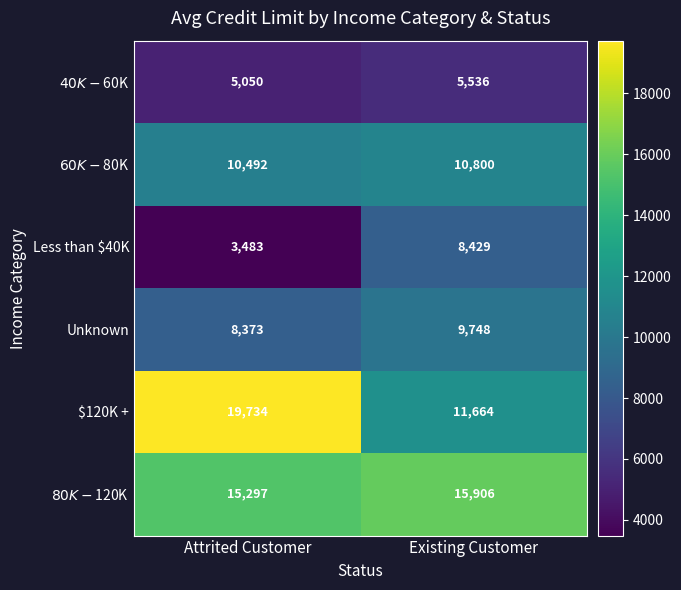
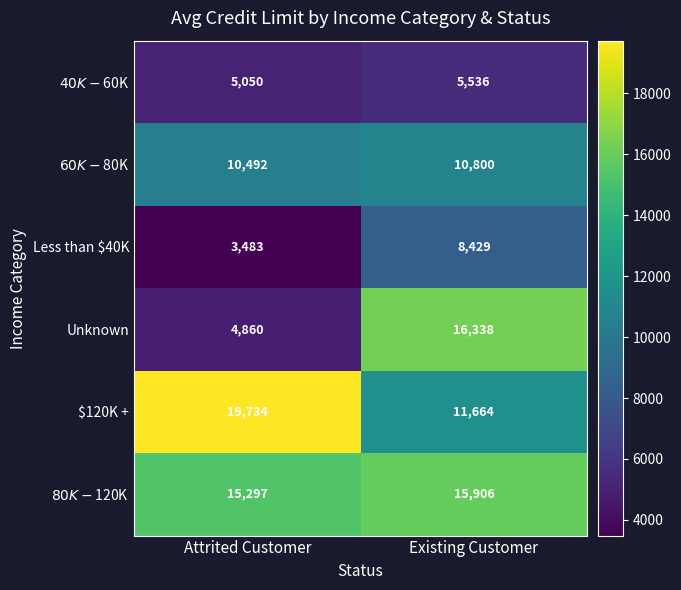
  {
    "Less than $40K": {
      "Attrited Customer": "3,483",
      "Existing Customer": "8,429"
    },
    "Unknown": {
-     "Attrited Customer": "8,373",
-     "Existing Customer": "9,748"
+     "Attrited Customer": "4,860",
+     "Existing Customer": "16,338"
    },
    "$120K +": {
      "Attrited Customer": "19,734",
      "Existing Customer": "11,664"
    }
  }
